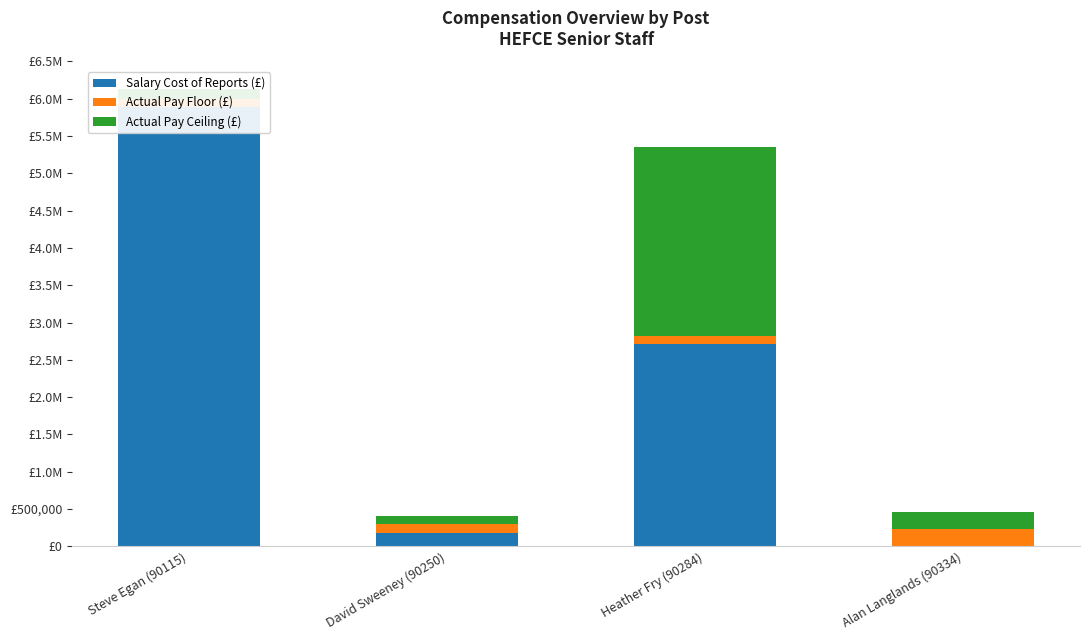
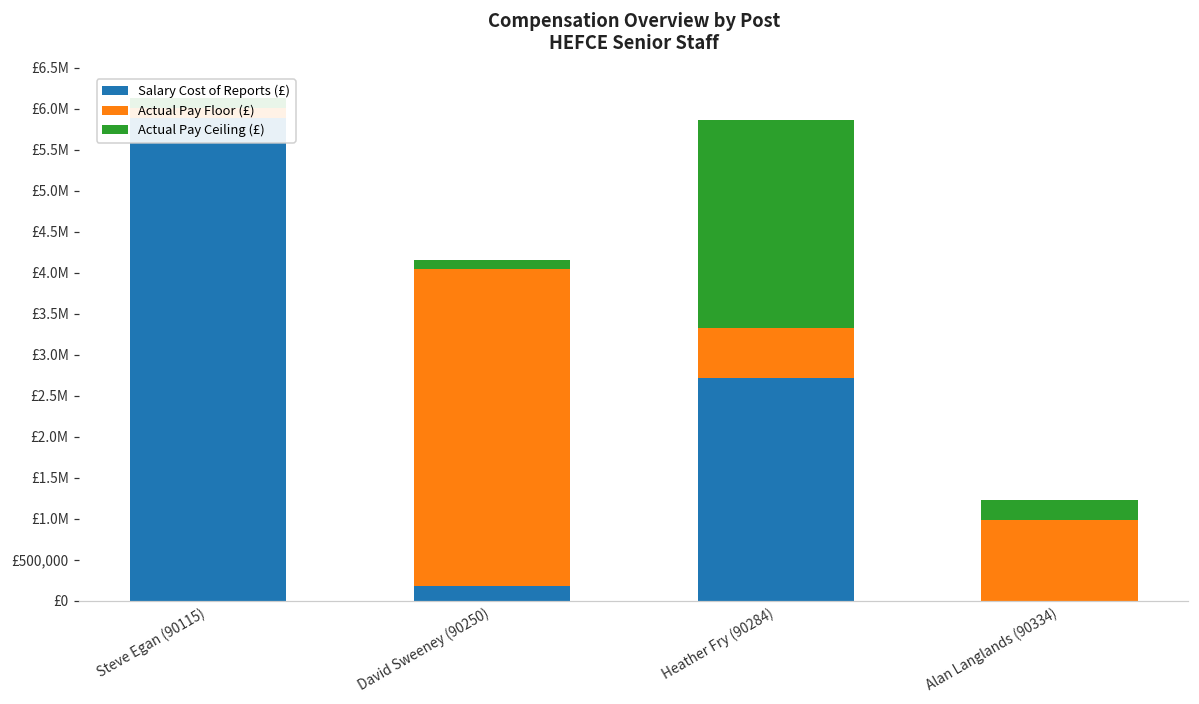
  {
    "Salary Cost of Reports (£)": {
      "David Sweeney (90250)": "£200,000",
      "Heather Fry (90284)": "£2,700,000",
      "Alan Langlands (90334)": "£0"
    },
    "Actual Pay Floor (£)": {
-     "David Sweeney (90250)": "£100,000",
-     "Heather Fry (90284)": "£100,000",
-     "Alan Langlands (90334)": "£200,000"
+     "David Sweeney (90250)": "£3,900,000",
+     "Heather Fry (90284)": "£600,000",
+     "Alan Langlands (90334)": "£1,000,000"
    },
    "Actual Pay Ceiling (£)": {
      "David Sweeney (90250)": "£100,000",
      "Heather Fry (90284)": "£2,500,000",
      "Alan Langlands (90334)": "£200,000"
    }
  }
